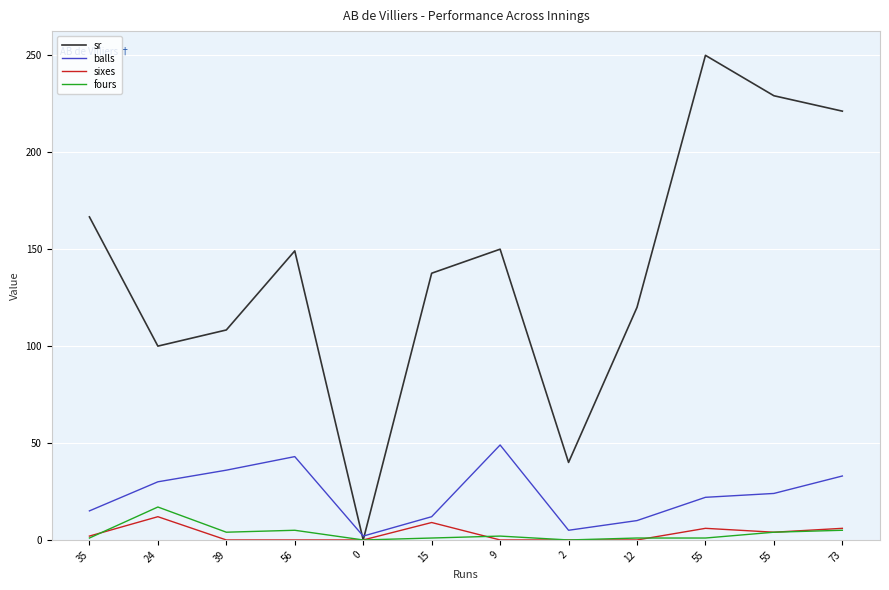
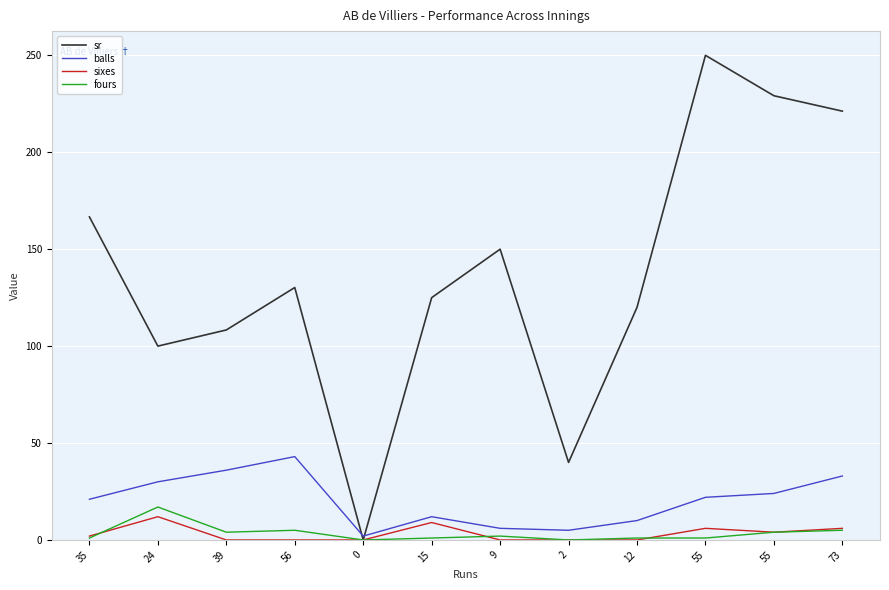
  {
    "sr": {
      "35": 167,
      "24": 100,
      "39": 108,
-     "56": 149,
-     "15": 138,
+     "56": 130,
+     "15": 125,
      "9": 150,
      "2": 40,
      "12": 120,
      "73": 221
    },
    "balls": {
-     "35": 15,
+     "35": 21,
      "24": 30,
      "39": 36,
      "56": 43,
      "0": 2,
      "15": 12,
-     "9": 49,
+     "9": 6,
      "2": 5,
      "12": 10,
      "73": 33
    },
    "sixes": {
      "24": 12,
      "39": 0,
      "56": 0,
      "15": 9,
      "9": 0
    },
    "fours": {
      "24": 17,
      "39": 4,
      "56": 5,
      "15": 1,
      "9": 2
    }
  }
